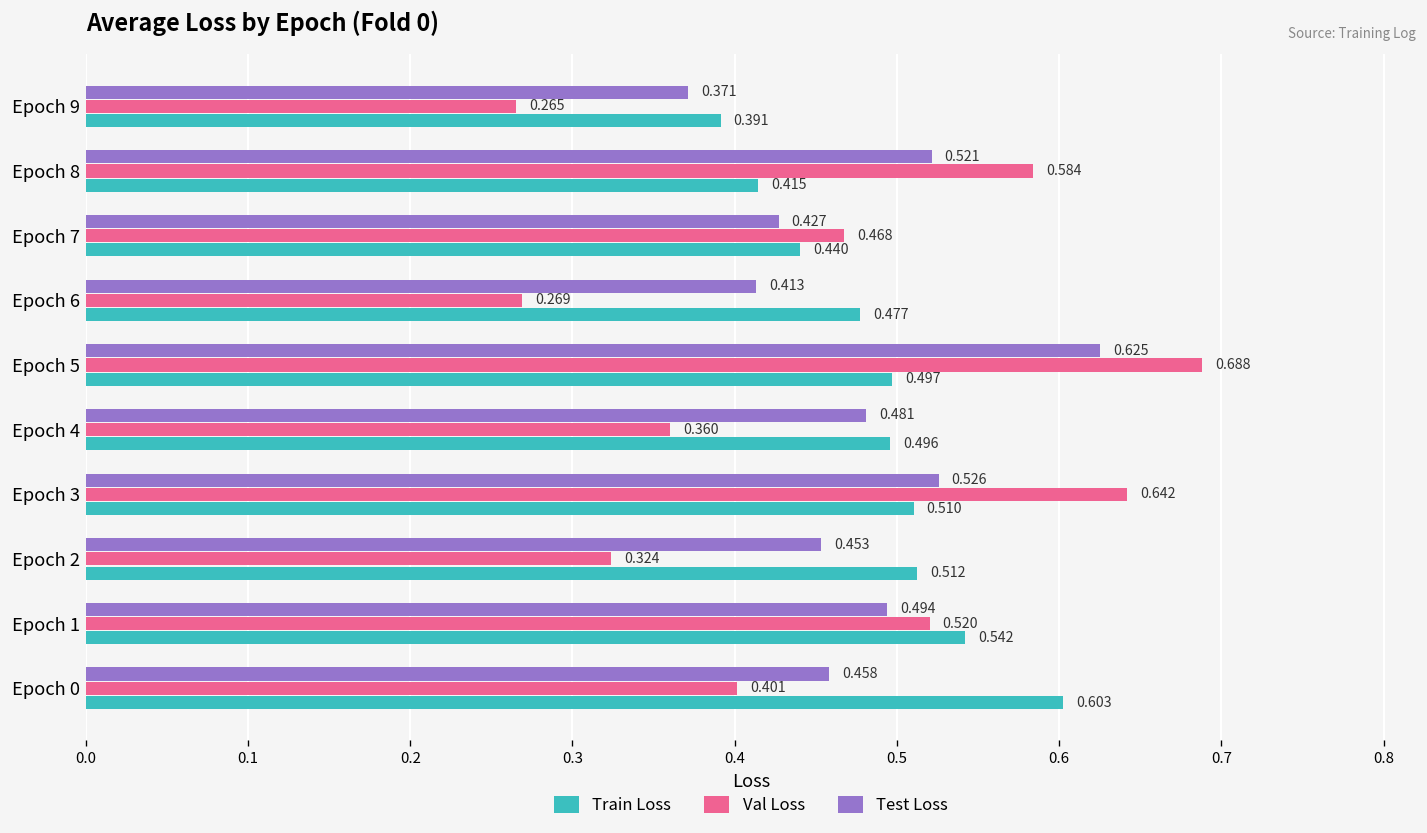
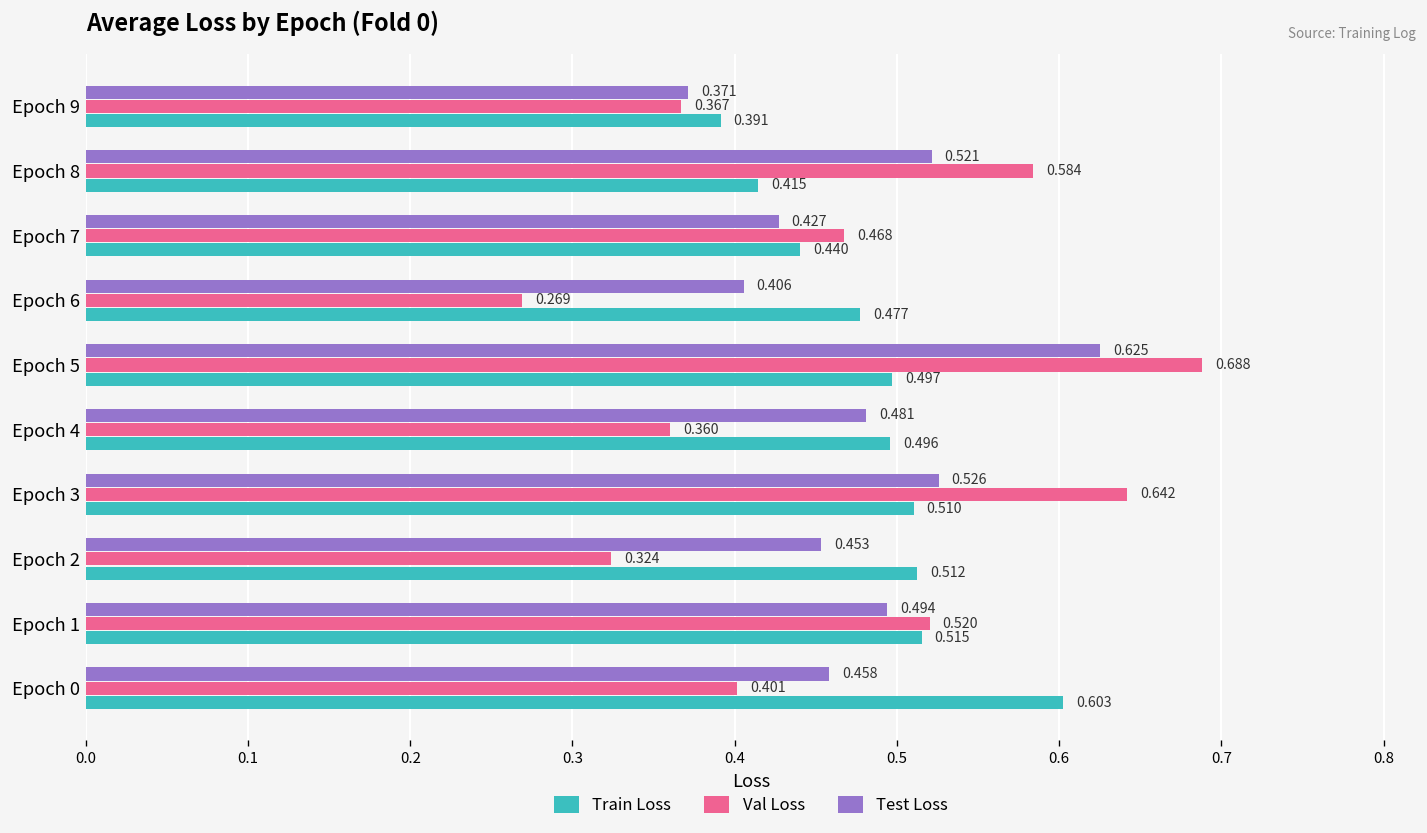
  {
    "Train Loss": {
      "Epoch 9": 0.391,
      "Epoch 8": 0.415,
      "Epoch 7": 0.440,
      "Epoch 6": 0.477,
      "Epoch 5": 0.497,
      "Epoch 4": 0.496,
      "Epoch 3": 0.510,
      "Epoch 2": 0.512,
-     "Epoch 1": 0.542,
+     "Epoch 1": 0.515,
      "Epoch 0": 0.603
    },
    "Val Loss": {
-     "Epoch 9": 0.265,
+     "Epoch 9": 0.367,
      "Epoch 8": 0.584,
      "Epoch 7": 0.468,
      "Epoch 6": 0.269,
      "Epoch 5": 0.688,
      "Epoch 4": 0.360,
      "Epoch 3": 0.642,
      "Epoch 2": 0.324,
      "Epoch 1": 0.520,
      "Epoch 0": 0.401
    },
    "Test Loss": {
      "Epoch 9": 0.371,
      "Epoch 8": 0.521,
      "Epoch 7": 0.427,
-     "Epoch 6": 0.413,
+     "Epoch 6": 0.406,
      "Epoch 5": 0.625,
      "Epoch 4": 0.481,
      "Epoch 3": 0.526,
      "Epoch 2": 0.453,
      "Epoch 1": 0.494,
      "Epoch 0": 0.458
    }
  }
